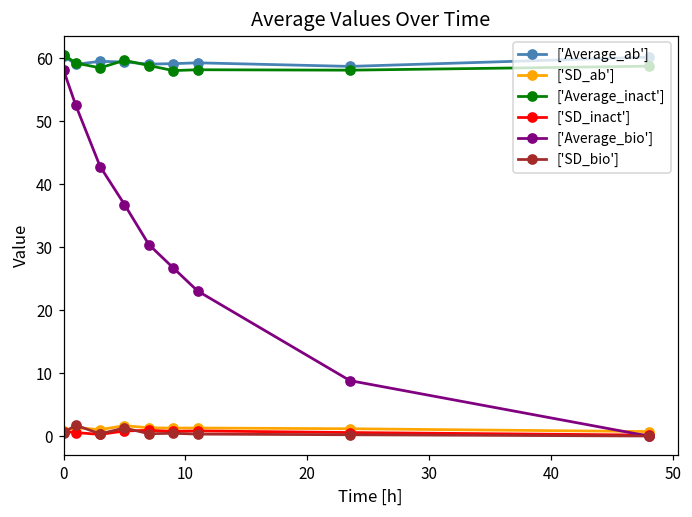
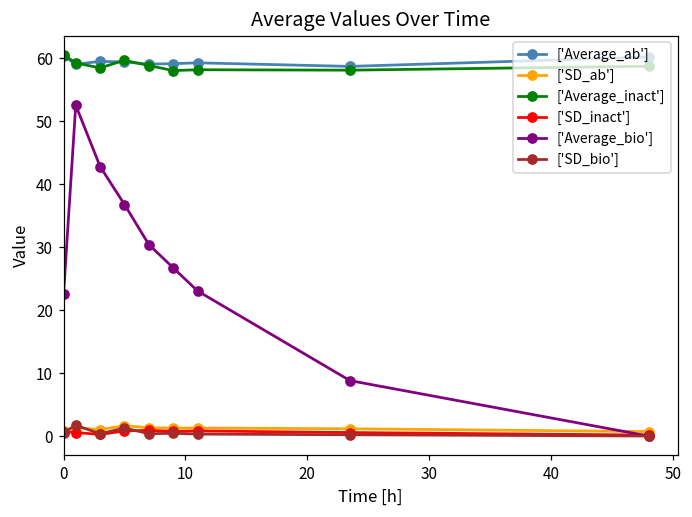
  {
    "['Average_bio']": {
-     "0": 58
+     "0": 23
    }
  }
